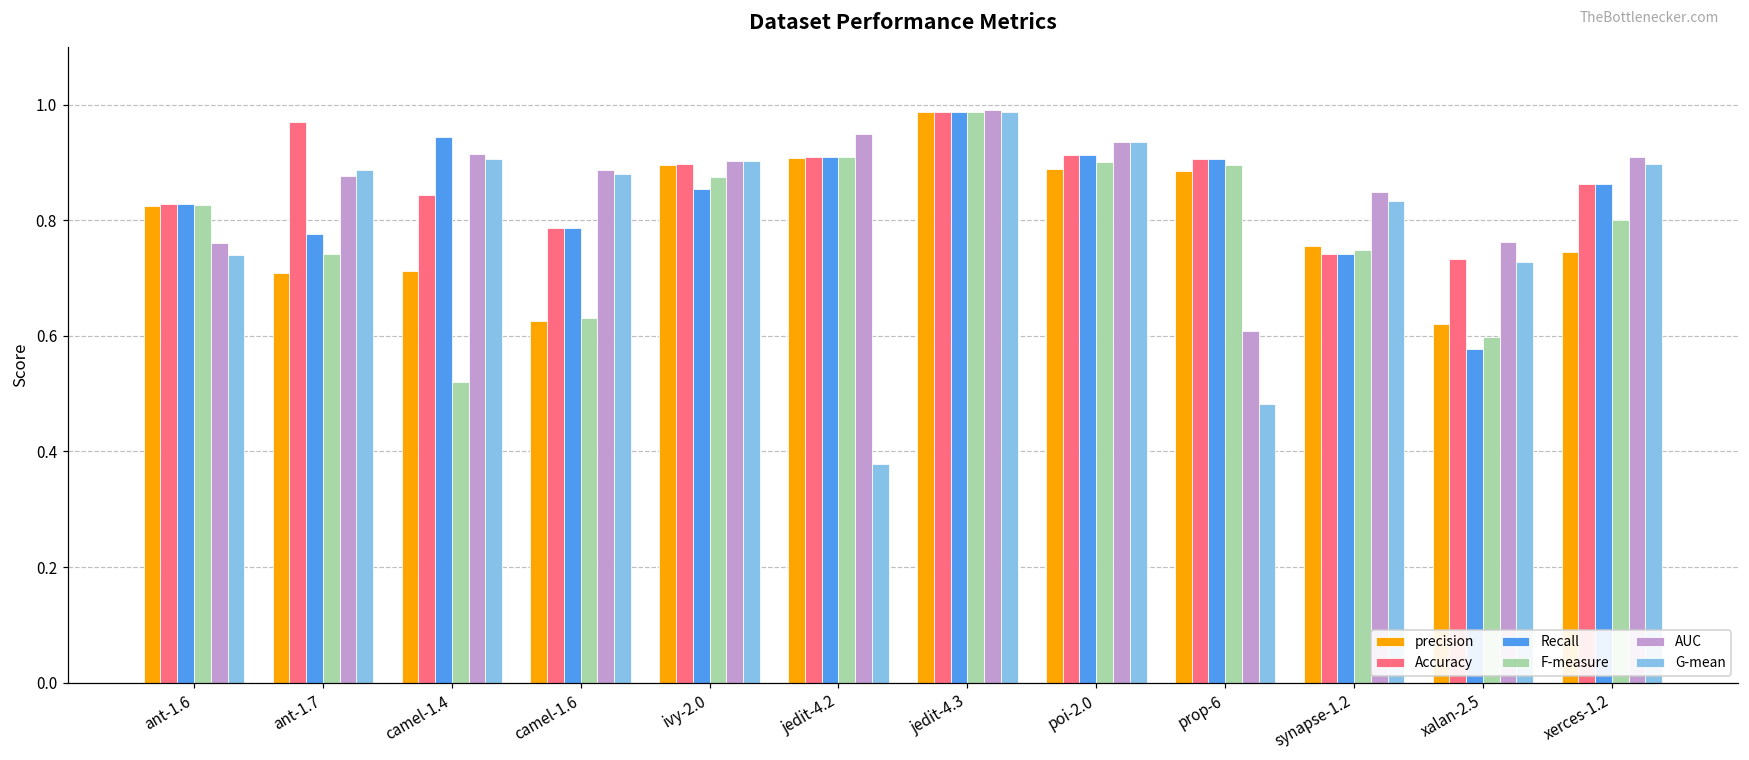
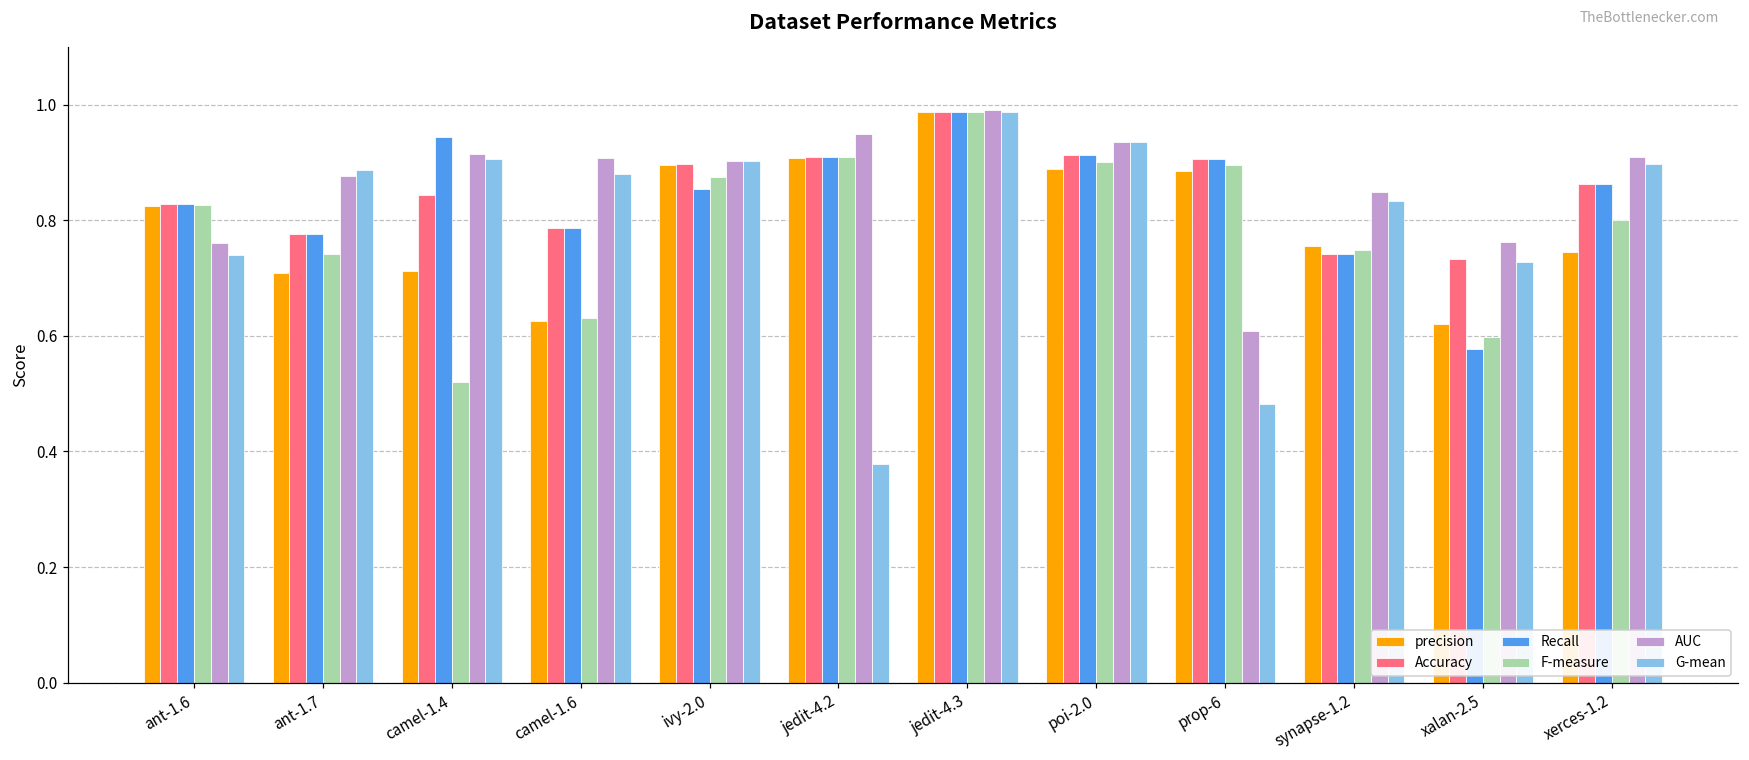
  {
    "precision": {
      "ant-1.6": 0.83,
      "ant-1.7": 0.71,
      "camel-1.4": 0.71,
      "camel-1.6": 0.62,
      "ivy-2.0": 0.90,
      "jedit-4.2": 0.91,
      "jedit-4.3": 0.99,
      "poi-2.0": 0.89,
      "prop-6": 0.89,
      "synapse-1.2": 0.76,
      "xalan-2.5": 0.62,
      "xerces-1.2": 0.74
    },
    "Accuracy": {
      "ant-1.6": 0.83,
-     "ant-1.7": 0.97,
+     "ant-1.7": 0.78,
      "camel-1.4": 0.84,
      "camel-1.6": 0.79,
      "ivy-2.0": 0.90,
      "jedit-4.2": 0.91,
      "jedit-4.3": 0.99,
      "poi-2.0": 0.91,
      "prop-6": 0.91,
      "synapse-1.2": 0.74,
      "xalan-2.5": 0.73,
      "xerces-1.2": 0.86
    },
    "Recall": {
      "ant-1.6": 0.83,
      "ant-1.7": 0.78,
      "camel-1.4": 0.94,
      "camel-1.6": 0.79,
      "ivy-2.0": 0.85,
      "jedit-4.2": 0.91,
      "jedit-4.3": 0.99,
      "poi-2.0": 0.91,
      "prop-6": 0.91,
      "synapse-1.2": 0.74,
      "xalan-2.5": 0.58,
      "xerces-1.2": 0.86
    },
    "F-measure": {
      "ant-1.6": 0.83,
      "ant-1.7": 0.74,
      "camel-1.4": 0.52,
      "camel-1.6": 0.63,
      "ivy-2.0": 0.87,
      "jedit-4.2": 0.91,
      "jedit-4.3": 0.99,
      "poi-2.0": 0.90,
      "prop-6": 0.90,
      "synapse-1.2": 0.75,
      "xalan-2.5": 0.60,
      "xerces-1.2": 0.80
    },
    "AUC": {
      "ant-1.6": 0.76,
      "ant-1.7": 0.88,
      "camel-1.4": 0.91,
-     "camel-1.6": 0.89,
+     "camel-1.6": 0.91,
      "ivy-2.0": 0.90,
      "jedit-4.2": 0.95,
      "jedit-4.3": 0.99,
      "poi-2.0": 0.94,
      "prop-6": 0.61,
      "synapse-1.2": 0.85,
      "xalan-2.5": 0.76,
      "xerces-1.2": 0.91
    },
    "G-mean": {
      "ant-1.6": 0.74,
      "ant-1.7": 0.89,
      "camel-1.4": 0.91,
      "camel-1.6": 0.88,
      "ivy-2.0": 0.90,
      "jedit-4.2": 0.38,
      "jedit-4.3": 0.99,
      "poi-2.0": 0.93,
      "prop-6": 0.48,
      "synapse-1.2": 0.83,
      "xalan-2.5": 0.73,
      "xerces-1.2": 0.90
    }
  }
